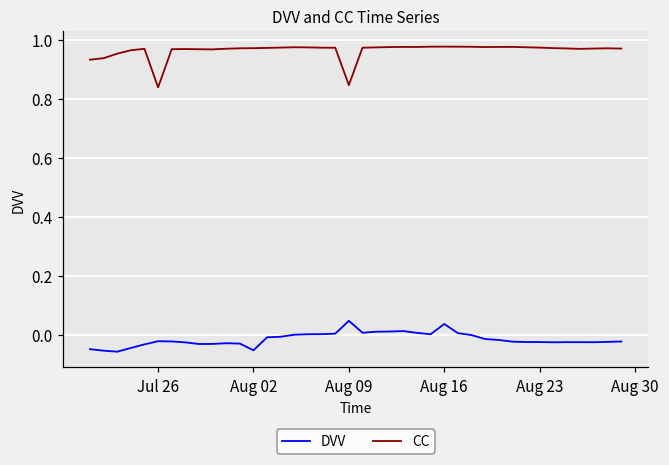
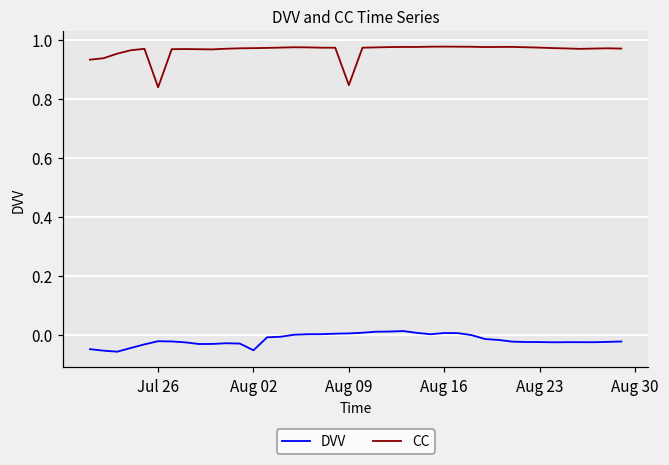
  {
    "DVV": {
      "Jul 26": -0.02,
      "Aug 02": -0.05,
-     "Aug 09": 0.05,
-     "Aug 16": 0.04,
+     "Aug 09": 0.00,
+     "Aug 16": 0.01,
      "Aug 23": -0.02
    },
    "CC": {
      "Jul 26": 0.84,
      "Aug 02": 0.97,
      "Aug 09": 0.85,
      "Aug 16": 0.98,
      "Aug 23": 0.97
    }
  }
